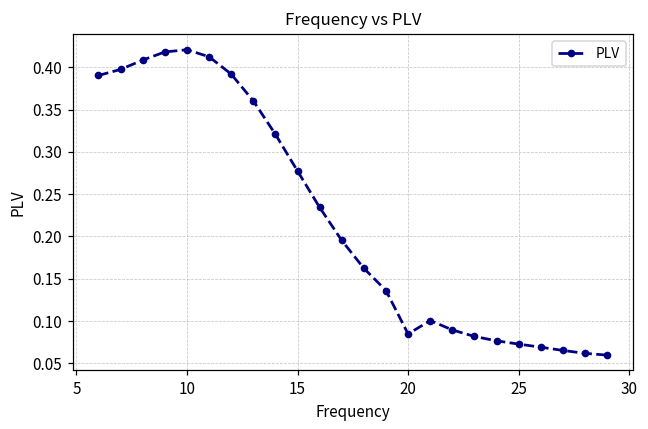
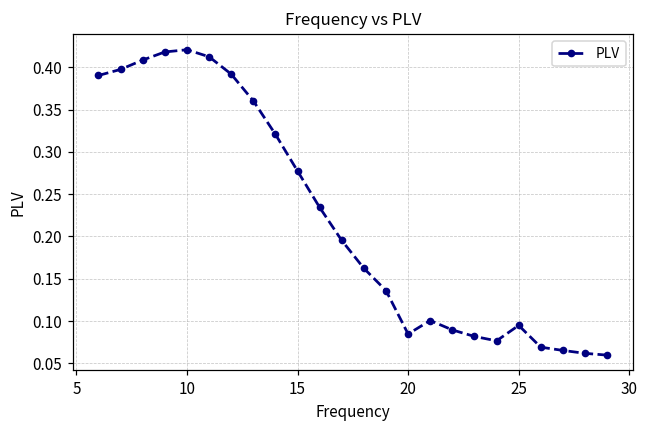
  {
    "10": 0.42,
    "15": 0.28,
    "20": 0.08,
-   "25": 0.07
+   "25": 0.09
  }
